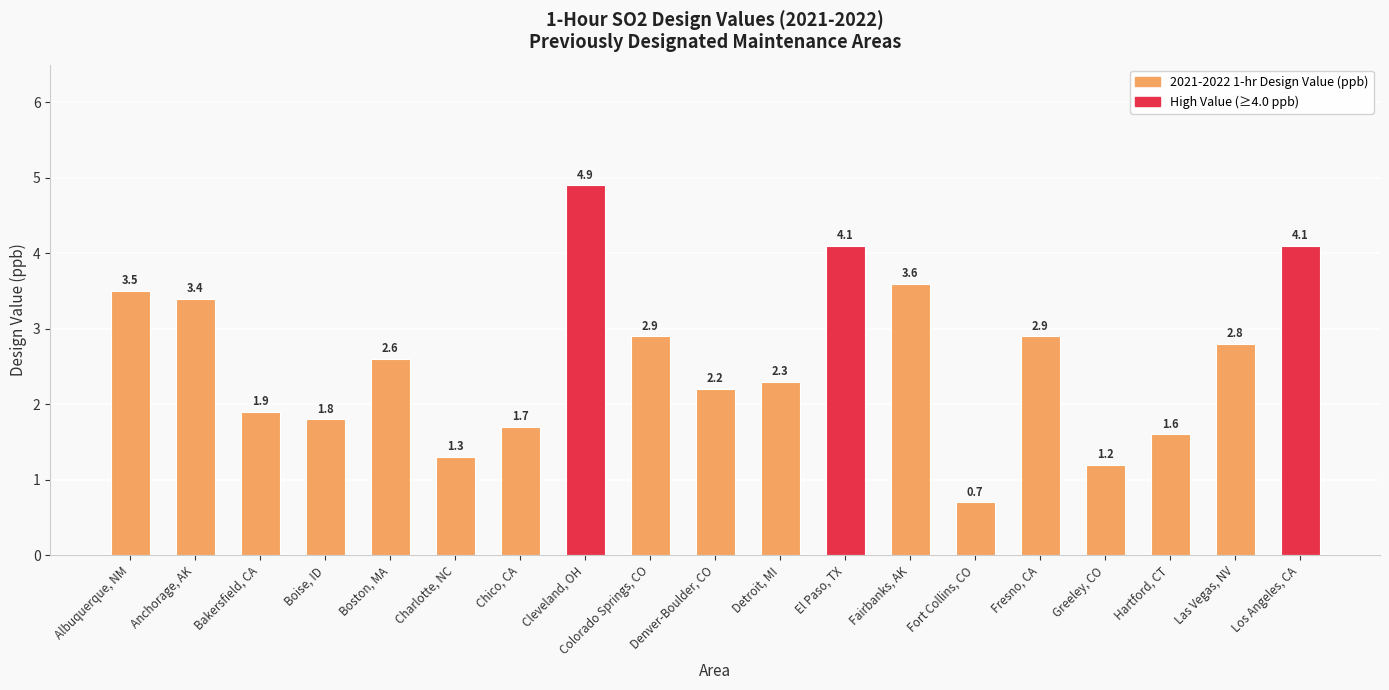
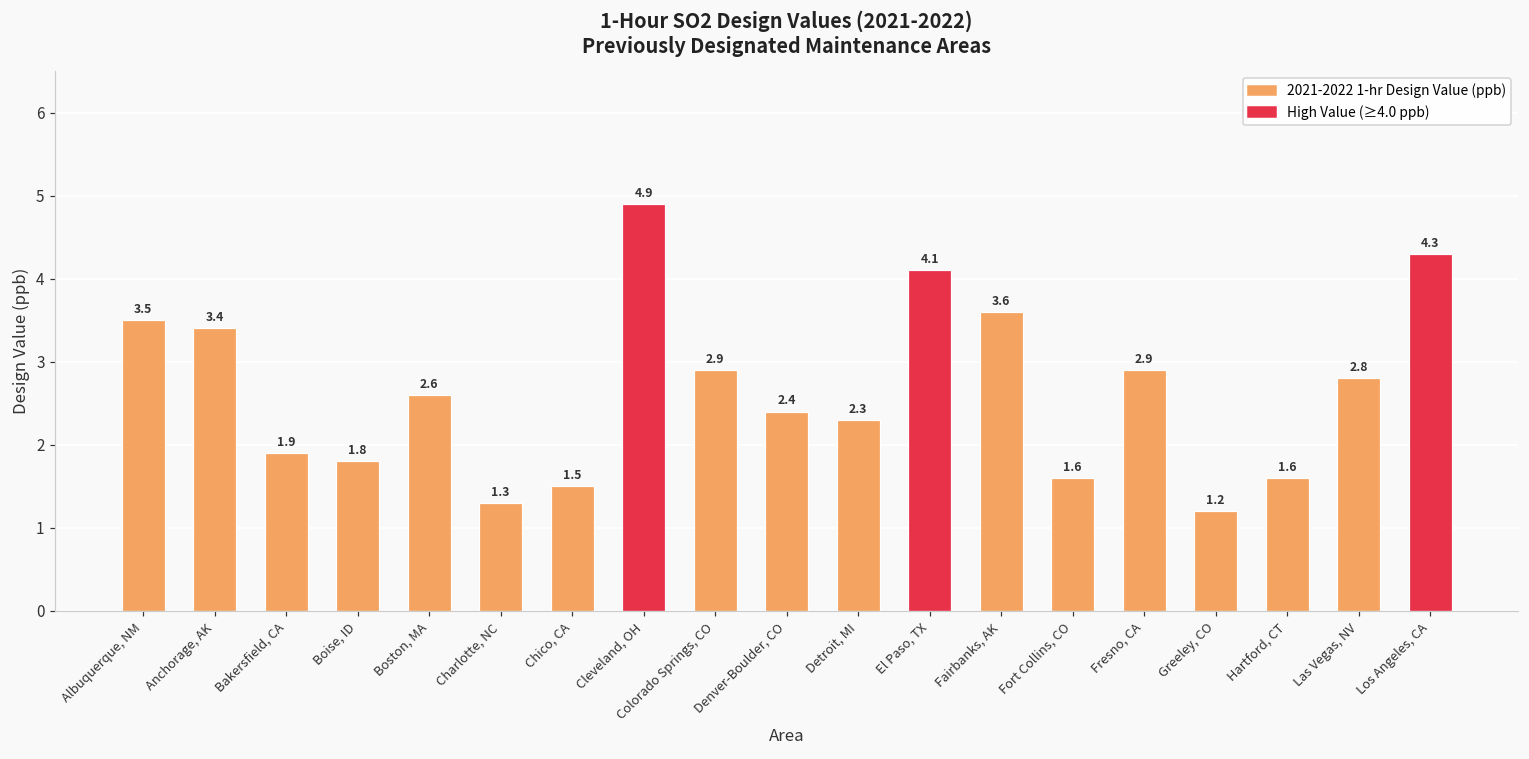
  {
    "Albuquerque, NM": 3.5,
    "Anchorage, AK": 3.4,
    "Bakersfield, CA": 1.9,
    "Boise, ID": 1.8,
    "Boston, MA": 2.6,
    "Charlotte, NC": 1.3,
-   "Chico, CA": 1.7,
+   "Chico, CA": 1.5,
    "Cleveland, OH": 4.9,
    "Colorado Springs, CO": 2.9,
-   "Denver-Boulder, CO": 2.2,
+   "Denver-Boulder, CO": 2.4,
    "Detroit, MI": 2.3,
    "El Paso, TX": 4.1,
    "Fairbanks, AK": 3.6,
-   "Fort Collins, CO": 0.7,
+   "Fort Collins, CO": 1.6,
    "Fresno, CA": 2.9,
    "Greeley, CO": 1.2,
    "Hartford, CT": 1.6,
    "Las Vegas, NV": 2.8,
-   "Los Angeles, CA": 4.1
+   "Los Angeles, CA": 4.3
  }
